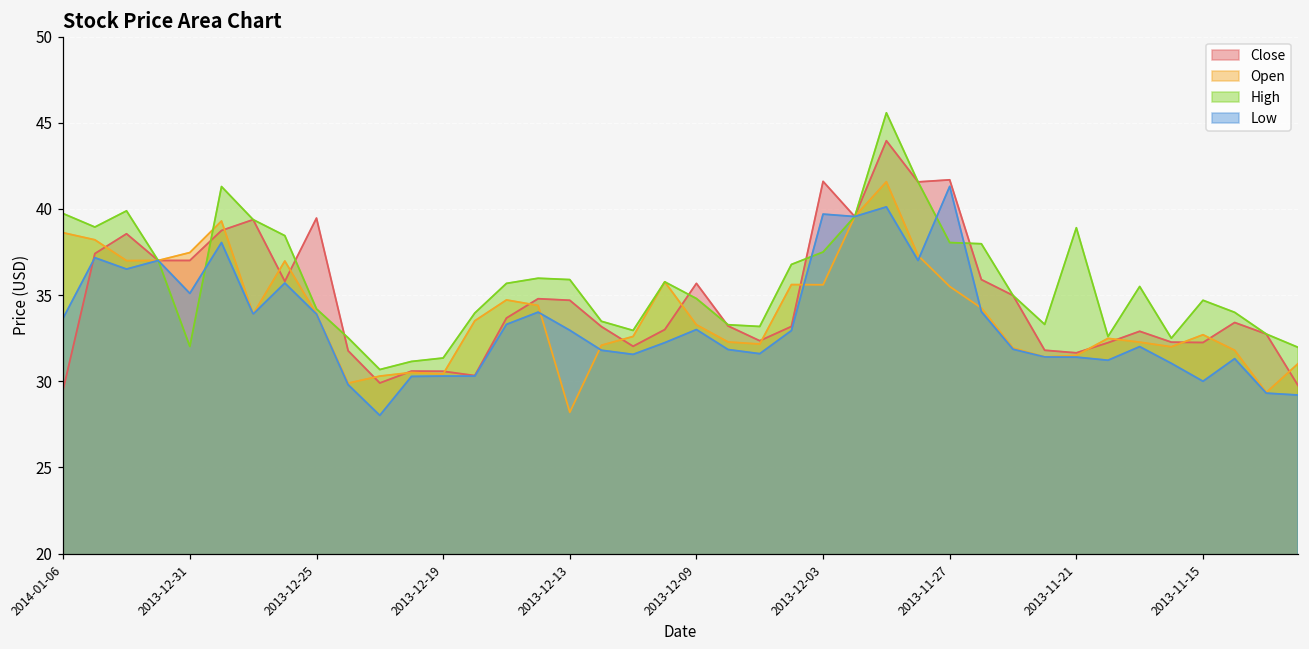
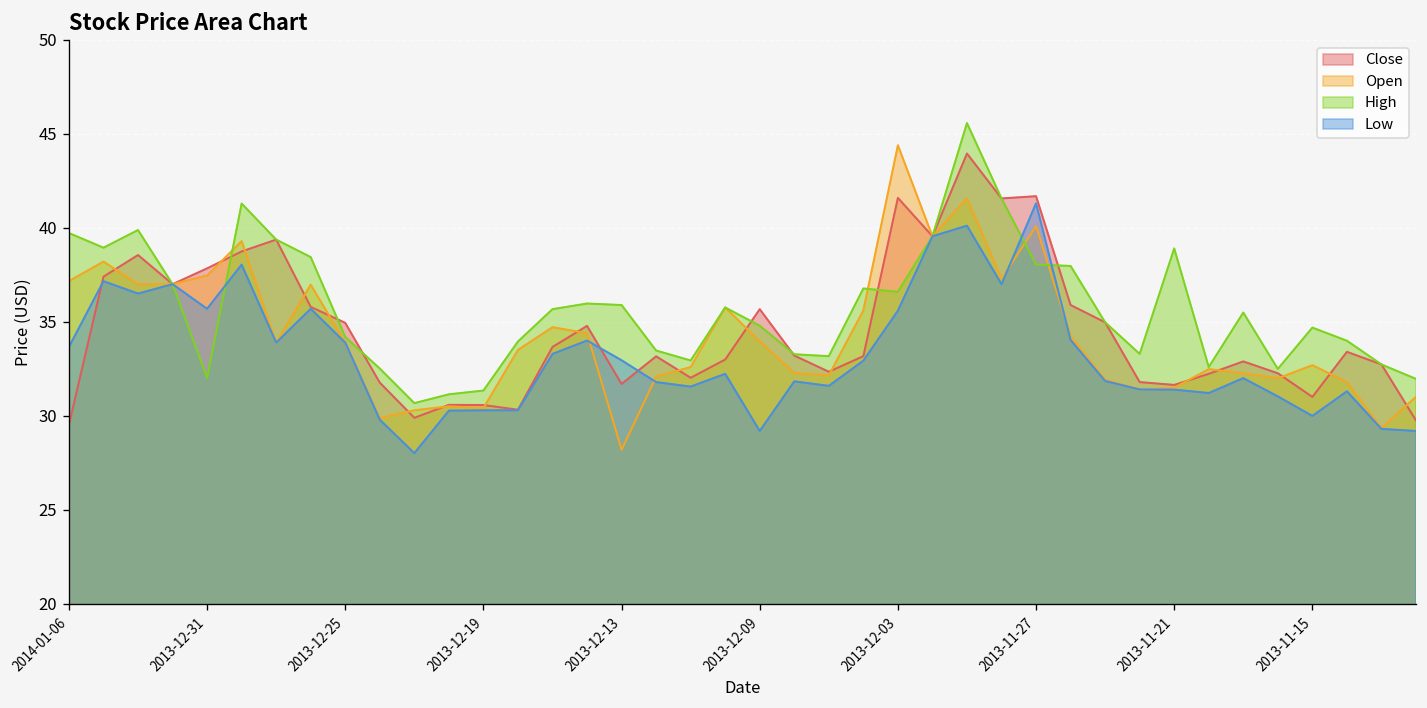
  {
    "Close": {
      "2014-01-06": 29.5,
-     "2013-12-31": 37.0,
-     "2013-12-25": 39.5,
-     "2013-12-13": 34.7,
+     "2013-12-31": 37.9,
+     "2013-12-25": 35.0,
+     "2013-12-13": 31.7,
      "2013-12-09": 35.7,
      "2013-12-03": 41.6,
      "2013-11-27": 41.7,
-     "2013-11-15": 32.3
+     "2013-11-15": 31.0
    },
    "Open": {
-     "2014-01-06": 38.6,
+     "2014-01-06": 37.2,
      "2013-12-31": 37.5,
      "2013-12-13": 28.2,
-     "2013-12-09": 33.3,
-     "2013-12-03": 35.6,
-     "2013-11-27": 35.5,
+     "2013-12-09": 34.0,
+     "2013-12-03": 44.4,
+     "2013-11-27": 40.1,
      "2013-11-15": 32.7
    },
    "High": {
      "2014-01-06": 39.7,
      "2013-12-31": 32.0,
      "2013-12-25": 34.2,
      "2013-12-19": 31.4,
      "2013-12-13": 35.9,
      "2013-12-09": 34.8,
-     "2013-12-03": 37.5,
+     "2013-12-03": 36.6,
      "2013-11-27": 38.1,
      "2013-11-21": 38.9,
      "2013-11-15": 34.7
    },
    "Low": {
      "2014-01-06": 33.7,
-     "2013-12-31": 35.1,
+     "2013-12-31": 35.7,
      "2013-12-13": 33.0,
-     "2013-12-09": 33.0,
-     "2013-12-03": 39.7,
+     "2013-12-09": 29.2,
+     "2013-12-03": 35.6,
      "2013-11-27": 41.3,
      "2013-11-15": 30.0
    }
  }
